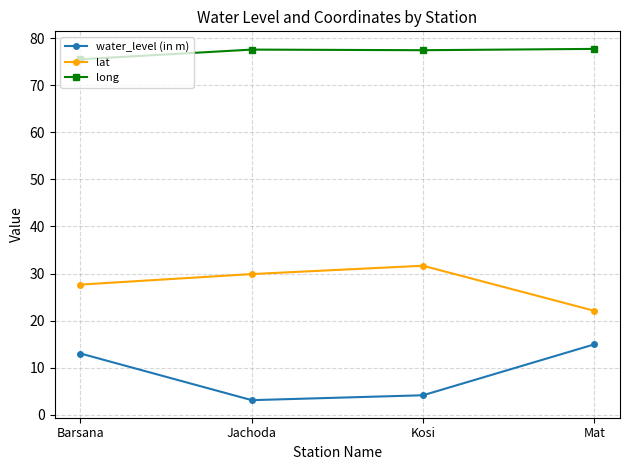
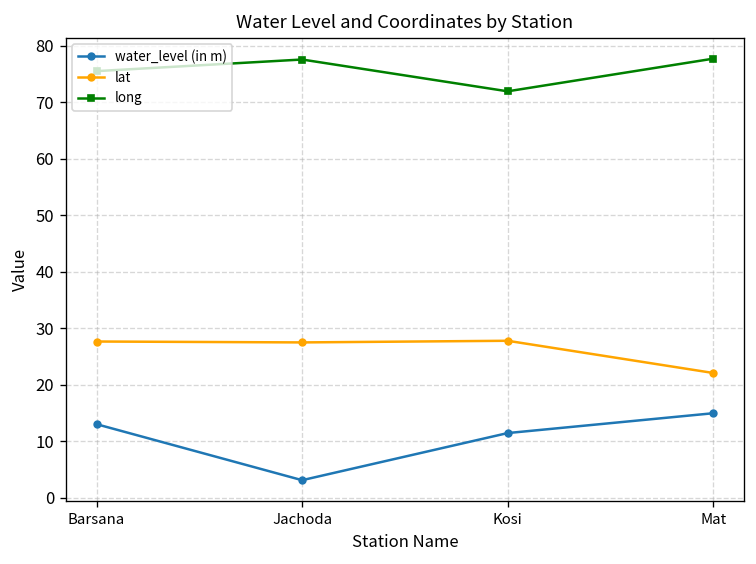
  {
    "water_level (in m)": {
      "Barsana": 13,
      "Jachoda": 3,
-     "Kosi": 4,
+     "Kosi": 11,
      "Mat": 15
    },
    "lat": {
      "Barsana": 28,
-     "Jachoda": 30,
-     "Kosi": 32,
+     "Jachoda": 27,
+     "Kosi": 28,
      "Mat": 22
    },
    "long": {
      "Jachoda": 78,
-     "Kosi": 77,
+     "Kosi": 72,
      "Mat": 78
    }
  }
